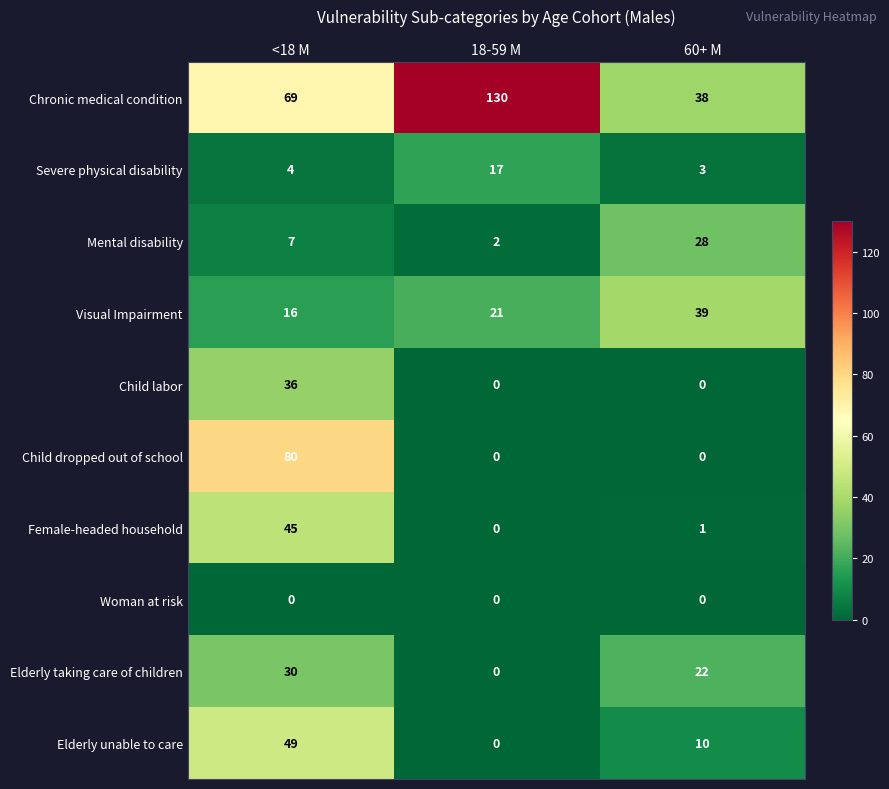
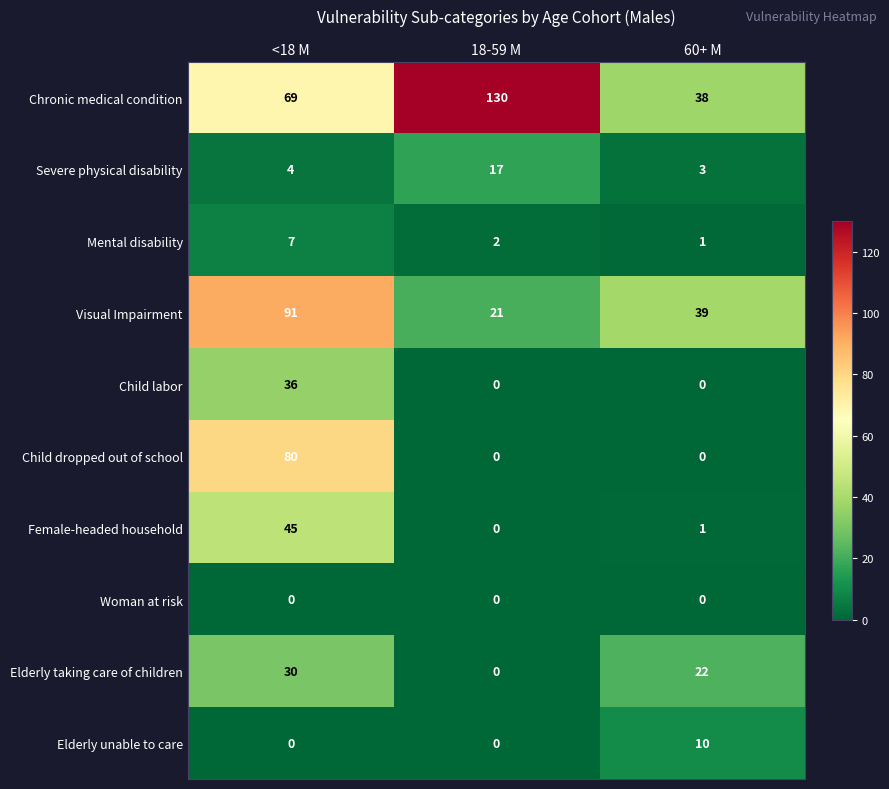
  {
    "Chronic medical condition": {
      "<18 M": 69,
      "18-59 M": 130,
      "60+ M": 38
    },
    "Severe physical disability": {
      "<18 M": 4,
      "18-59 M": 17,
      "60+ M": 3
    },
    "Mental disability": {
      "<18 M": 7,
      "18-59 M": 2,
-     "60+ M": 28
+     "60+ M": 1
    },
    "Visual Impairment": {
-     "<18 M": 16,
+     "<18 M": 91,
      "18-59 M": 21,
      "60+ M": 39
    },
    "Child labor": {
      "<18 M": 36,
      "18-59 M": 0,
      "60+ M": 0
    },
    "Child dropped out of school": {
      "<18 M": 80,
      "18-59 M": 0,
      "60+ M": 0
    },
    "Female-headed household": {
      "<18 M": 45,
      "18-59 M": 0,
      "60+ M": 1
    },
    "Woman at risk": {
      "<18 M": 0,
      "18-59 M": 0,
      "60+ M": 0
    },
    "Elderly taking care of children": {
      "<18 M": 30,
      "18-59 M": 0,
      "60+ M": 22
    },
    "Elderly unable to care": {
-     "<18 M": 49,
+     "<18 M": 0,
      "18-59 M": 0,
      "60+ M": 10
    }
  }
